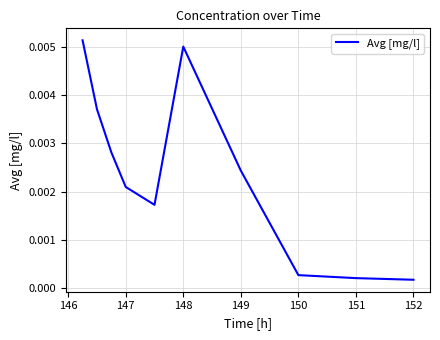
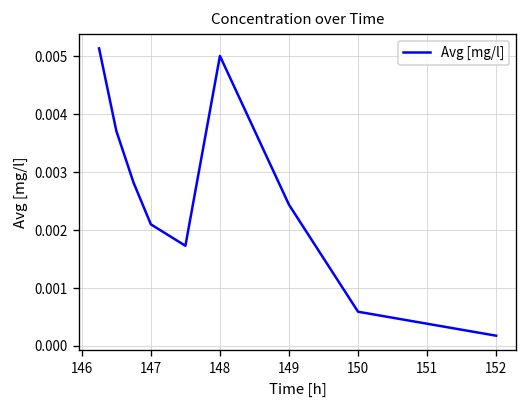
  {
    "147": 0.0021,
    "148": 0.0050,
    "149": 0.0024,
-   "150": 0.0003,
-   "151": 0.0002,
+   "150": 0.0006,
+   "151": 0.0004,
    "152": 0.0002
  }
